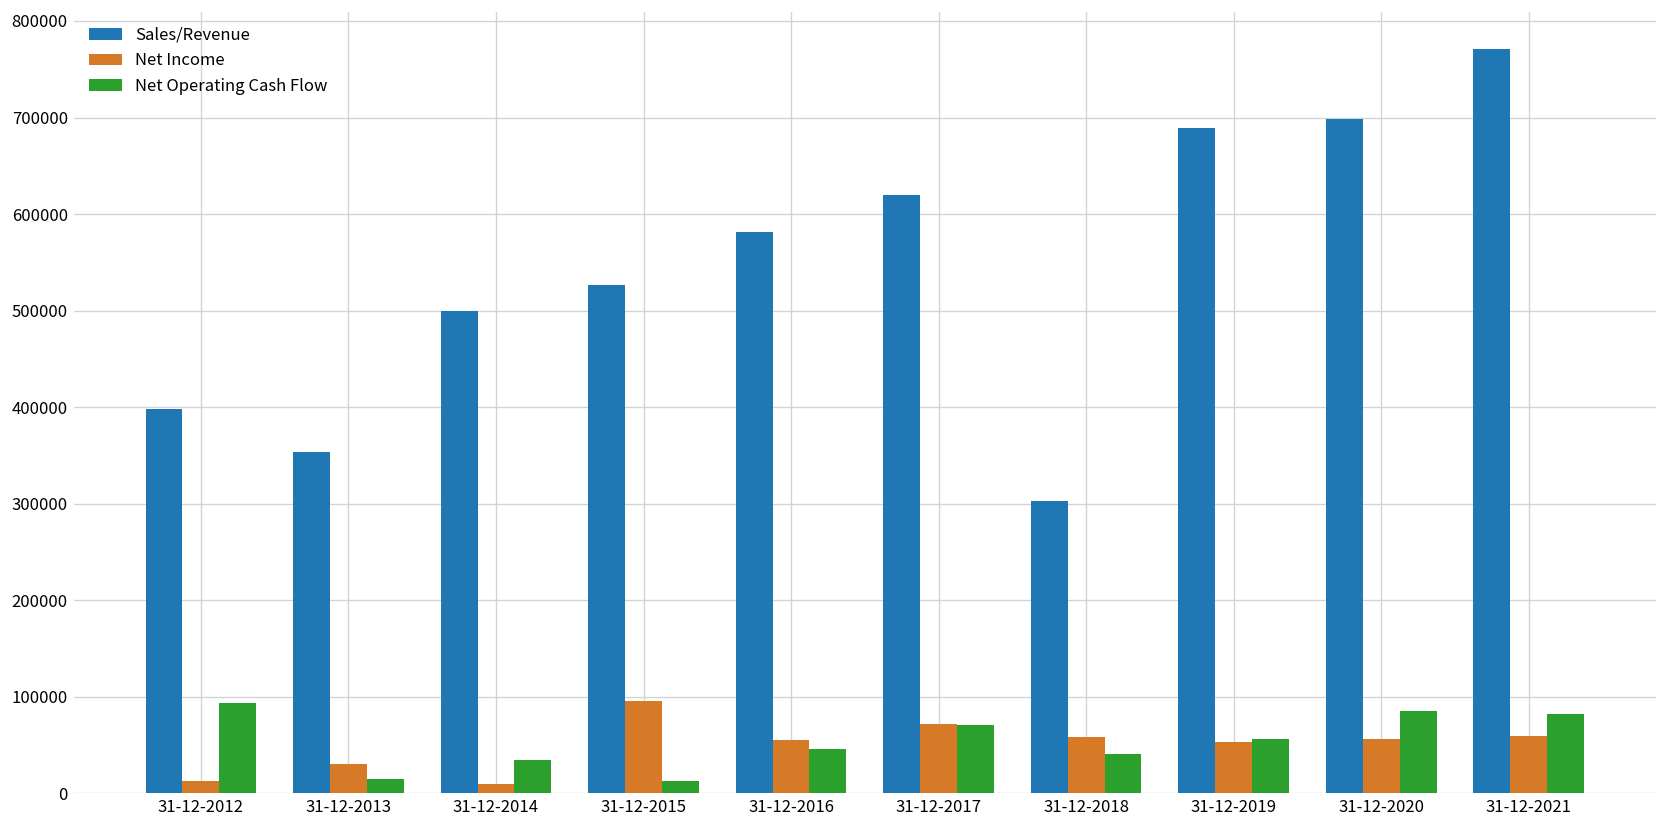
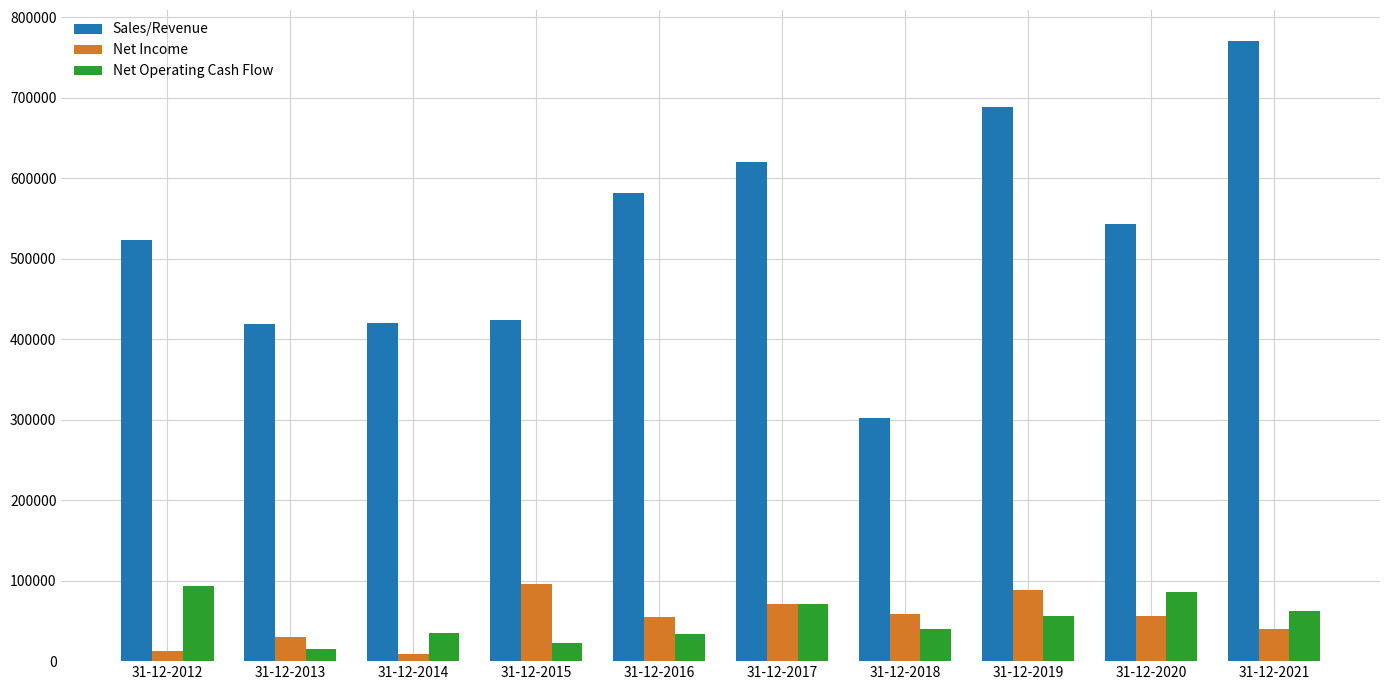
  {
    "Sales/Revenue": {
-     "31-12-2012": 400000,
-     "31-12-2013": 350000,
-     "31-12-2014": 500000,
-     "31-12-2015": 530000,
+     "31-12-2012": 520000,
+     "31-12-2013": 420000,
+     "31-12-2014": 420000,
+     "31-12-2015": 420000,
      "31-12-2016": 580000,
      "31-12-2017": 620000,
      "31-12-2018": 300000,
      "31-12-2019": 690000,
-     "31-12-2020": 700000,
+     "31-12-2020": 540000,
      "31-12-2021": 770000
    },
    "Net Income": {
      "31-12-2012": 10000,
      "31-12-2013": 30000,
      "31-12-2014": 10000,
      "31-12-2015": 100000,
      "31-12-2016": 50000,
      "31-12-2017": 70000,
      "31-12-2018": 60000,
-     "31-12-2019": 50000,
+     "31-12-2019": 90000,
      "31-12-2020": 60000,
-     "31-12-2021": 60000
+     "31-12-2021": 40000
    },
    "Net Operating Cash Flow": {
      "31-12-2012": 90000,
      "31-12-2013": 20000,
      "31-12-2014": 40000,
-     "31-12-2015": 10000,
-     "31-12-2016": 50000,
+     "31-12-2015": 20000,
+     "31-12-2016": 30000,
      "31-12-2017": 70000,
      "31-12-2018": 40000,
      "31-12-2019": 60000,
      "31-12-2020": 90000,
-     "31-12-2021": 80000
+     "31-12-2021": 60000
    }
  }
